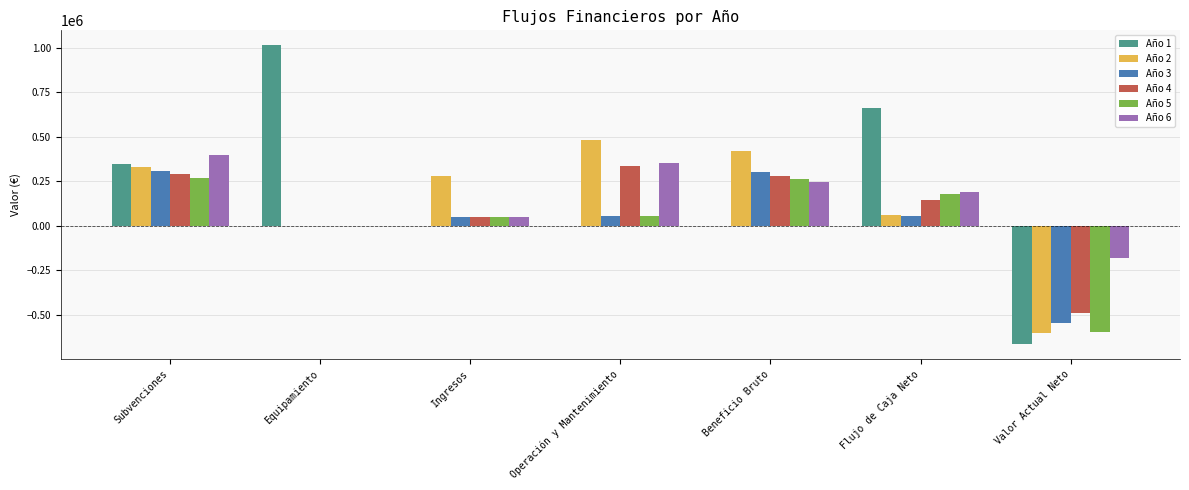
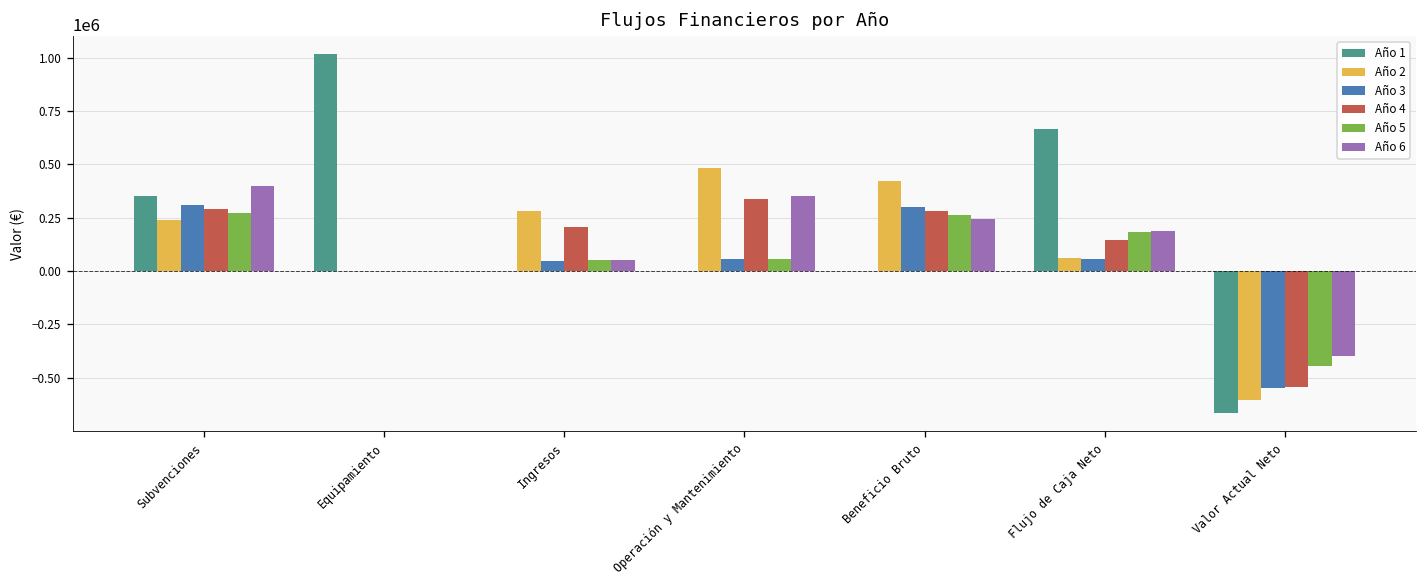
  {
    "Año 2": {
-     "Subvenciones": 330000,
+     "Subvenciones": 240000,
      "Equipamiento": 0,
      "Ingresos": 280000,
      "Operación y Mantenimiento": 480000,
      "Beneficio Bruto": 420000,
      "Flujo de Caja Neto": 60000,
      "Valor Actual Neto": -600000
    },
    "Año 4": {
      "Subvenciones": 290000,
      "Equipamiento": 0,
-     "Ingresos": 50000,
+     "Ingresos": 200000,
      "Operación y Mantenimiento": 340000,
      "Beneficio Bruto": 280000,
      "Flujo de Caja Neto": 150000,
-     "Valor Actual Neto": -490000
+     "Valor Actual Neto": -540000
    },
    "Año 5": {
      "Subvenciones": 270000,
      "Equipamiento": 0,
      "Ingresos": 50000,
      "Operación y Mantenimiento": 60000,
      "Beneficio Bruto": 260000,
      "Flujo de Caja Neto": 180000,
-     "Valor Actual Neto": -590000
+     "Valor Actual Neto": -440000
    },
    "Año 6": {
      "Subvenciones": 400000,
      "Equipamiento": 0,
      "Ingresos": 50000,
      "Operación y Mantenimiento": 350000,
      "Beneficio Bruto": 240000,
      "Flujo de Caja Neto": 190000,
-     "Valor Actual Neto": -180000
+     "Valor Actual Neto": -400000
    }
  }
